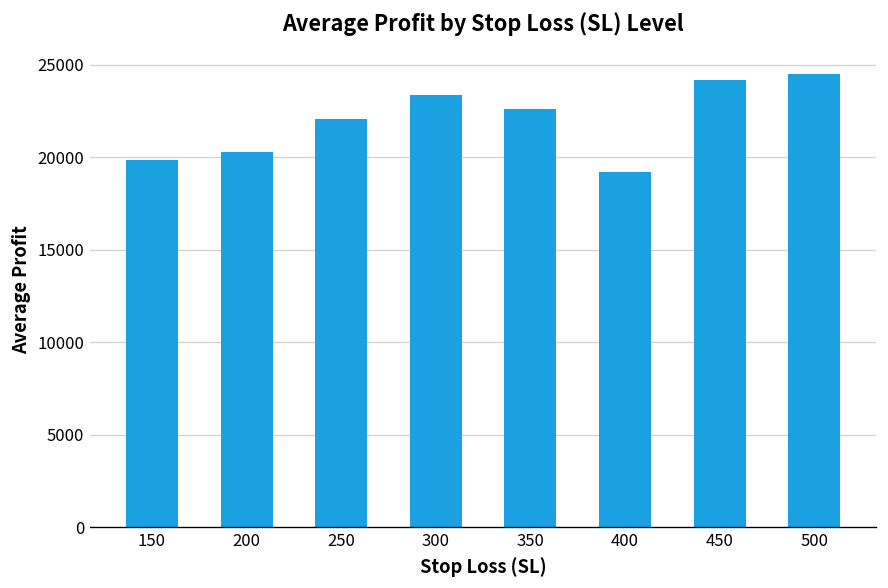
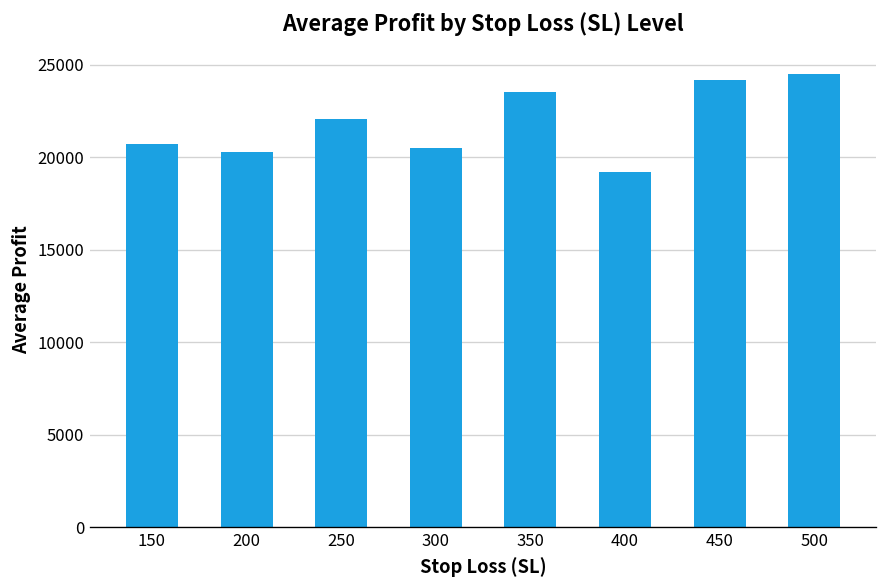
  {
-   "150": 19800,
+   "150": 20700,
    "200": 20300,
    "250": 22100,
-   "300": 23400,
-   "350": 22600,
+   "300": 20500,
+   "350": 23500,
    "400": 19200,
    "450": 24200,
    "500": 24500
  }
